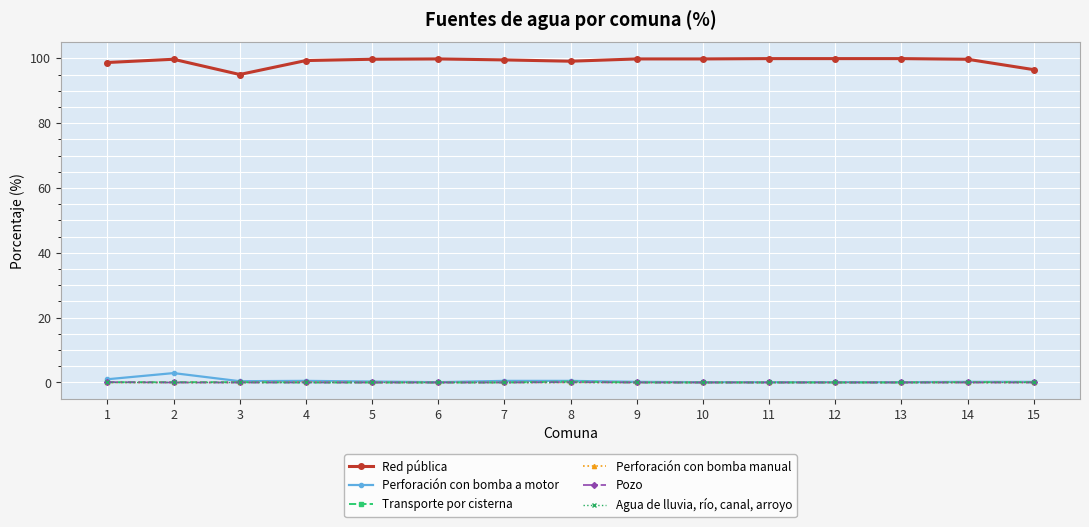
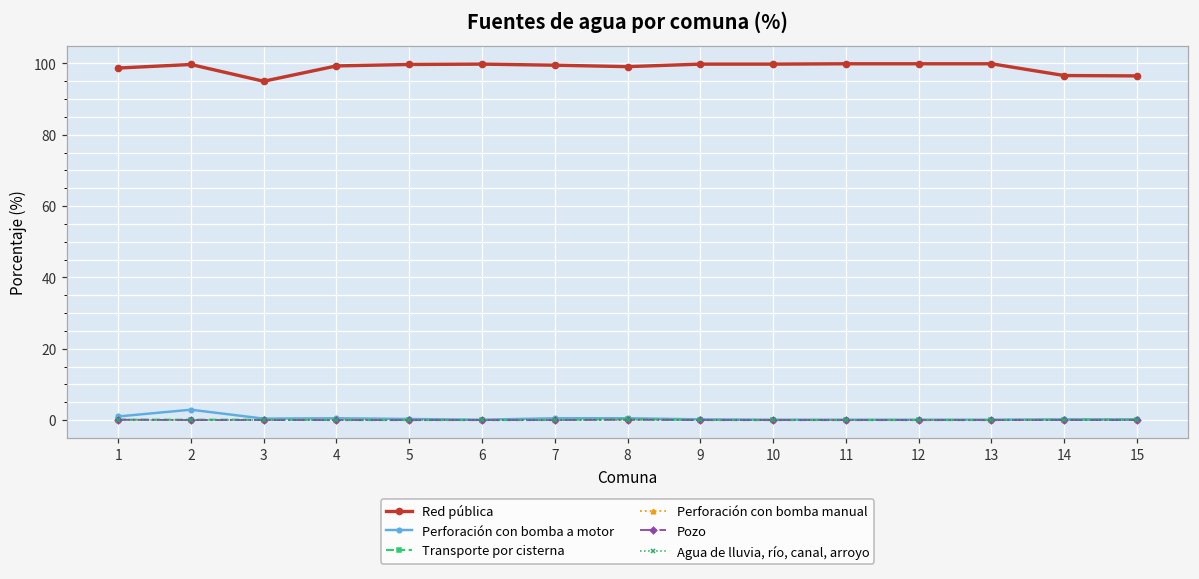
  {
    "Red pública": {
      "1": 99,
      "2": 100,
      "3": 95,
      "4": 99,
      "5": 100,
      "6": 100,
      "7": 100,
      "8": 99,
      "9": 100,
      "10": 100,
      "11": 100,
      "12": 100,
      "13": 100,
-     "14": 100,
+     "14": 97,
      "15": 97
    },
    "Perforación con bomba a motor": {
      "1": 1,
      "2": 3
    }
  }
